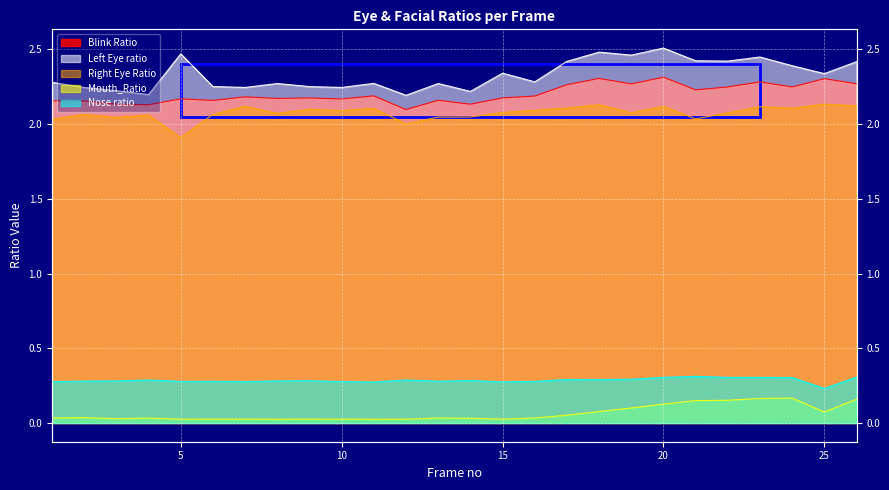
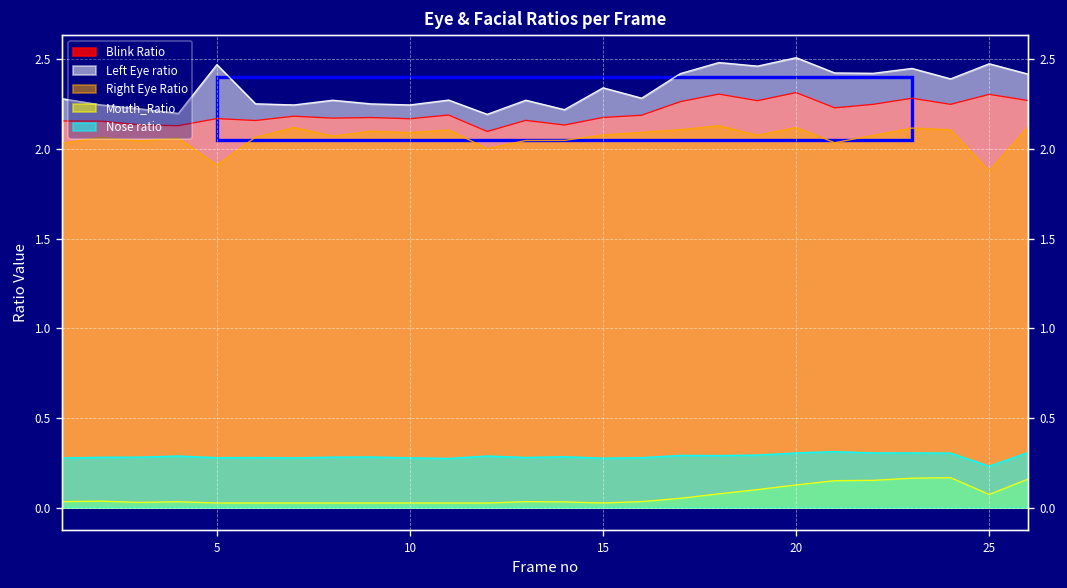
  {
    "Blink Ratio": {
      "5": 2.17,
      "10": 2.17,
      "15": 2.18,
      "20": 2.31,
      "25": 2.30
    },
    "Left Eye ratio": {
      "5": 2.47,
      "10": 2.25,
      "15": 2.34,
      "20": 2.51,
-     "25": 2.34
+     "25": 2.47
    },
    "Right Eye Ratio": {
      "5": 1.91,
      "10": 2.09,
      "15": 2.08,
      "20": 2.12,
-     "25": 2.13
+     "25": 1.88
    },
    "Mouth_Ratio": {
      "5": 0.03,
      "10": 0.03,
      "15": 0.03,
      "20": 0.13,
      "25": 0.07
    },
    "Nose ratio": {
      "5": 0.28,
      "10": 0.28,
      "15": 0.28,
      "20": 0.31,
      "25": 0.23
    }
  }
